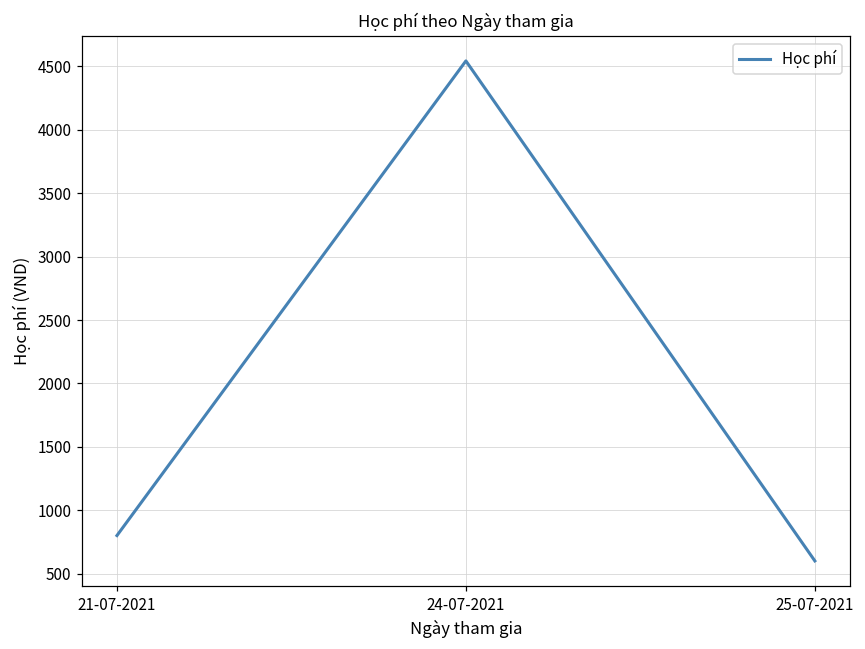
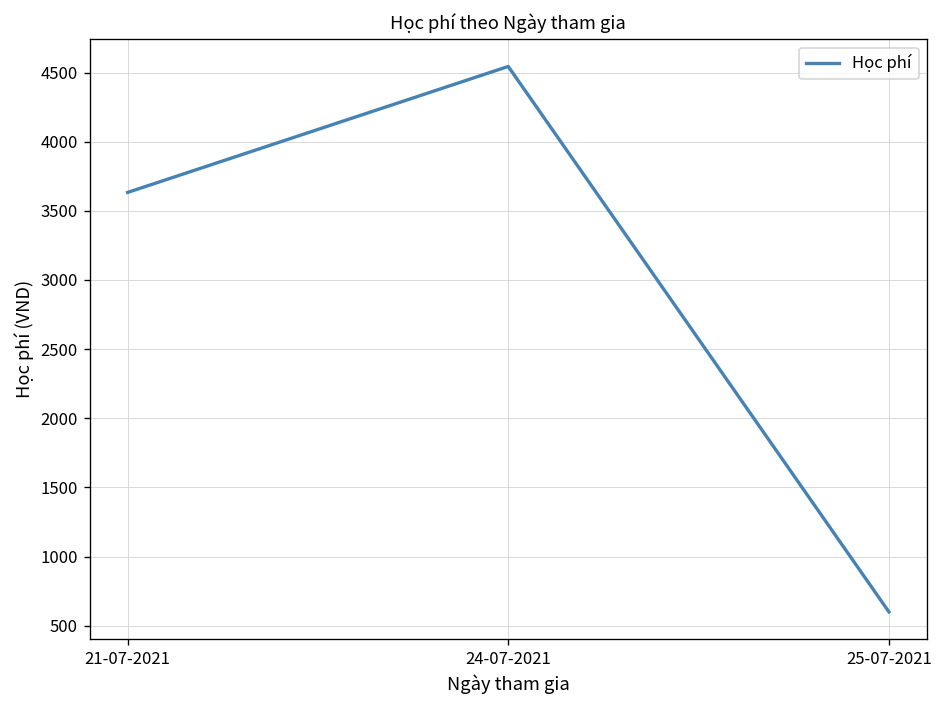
  {
-   "21-07-2021": 800,
+   "21-07-2021": 3630,
    "24-07-2021": 4540,
    "25-07-2021": 600
  }
